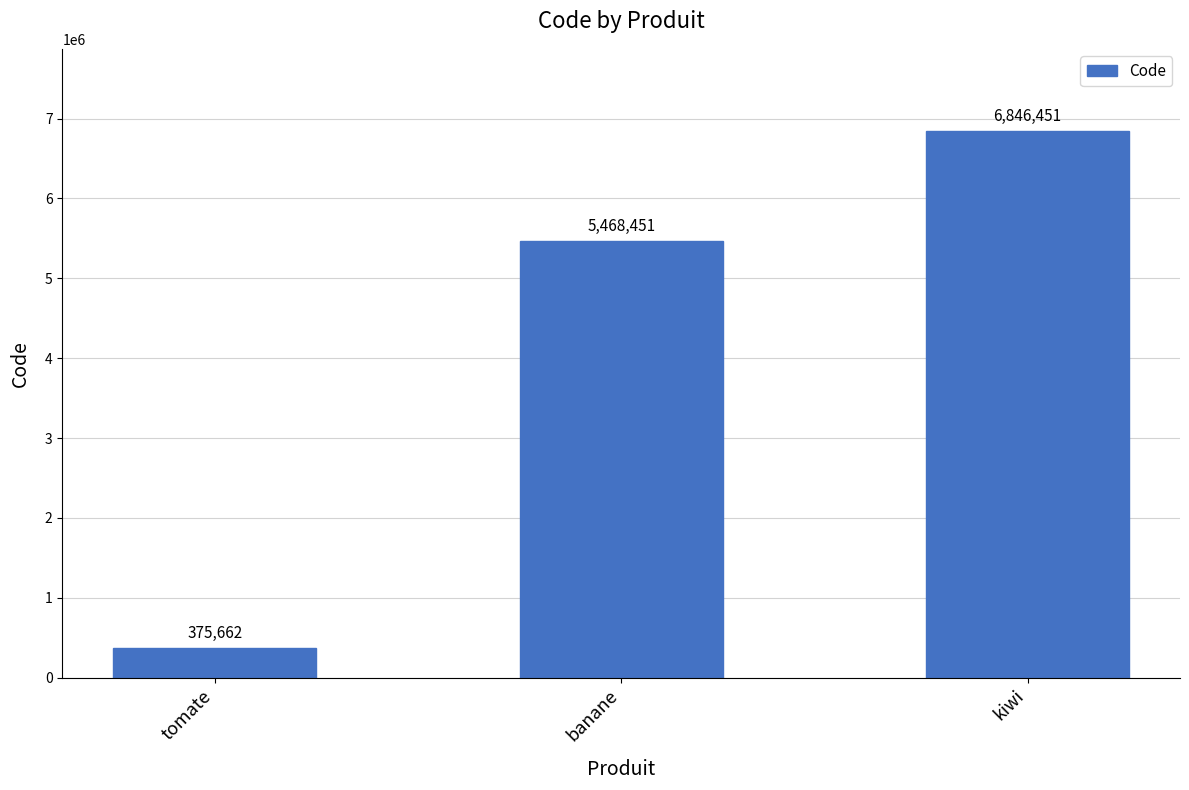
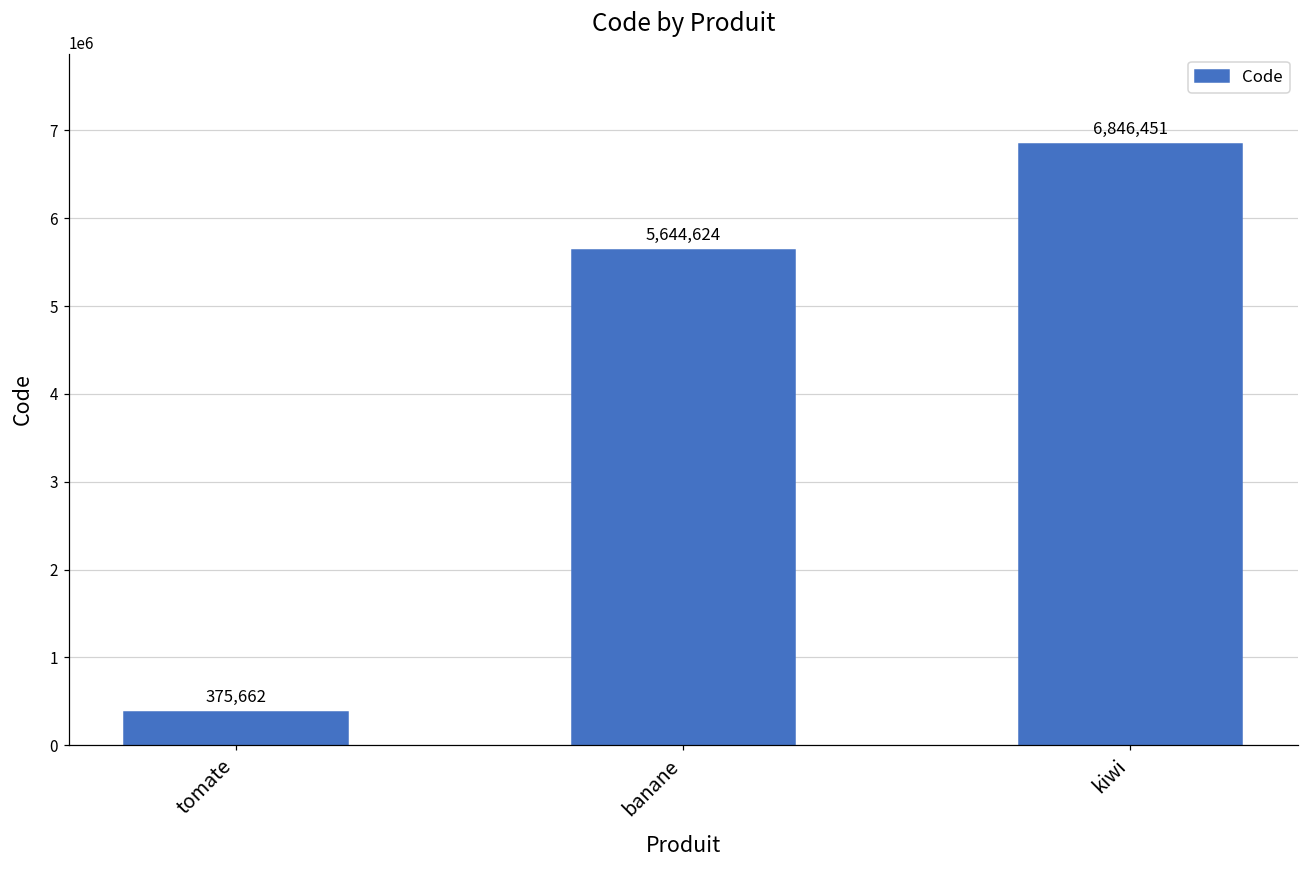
  {
    "tomate": "375,662",
-   "banane": "5,468,451",
+   "banane": "5,644,624",
    "kiwi": "6,846,451"
  }
